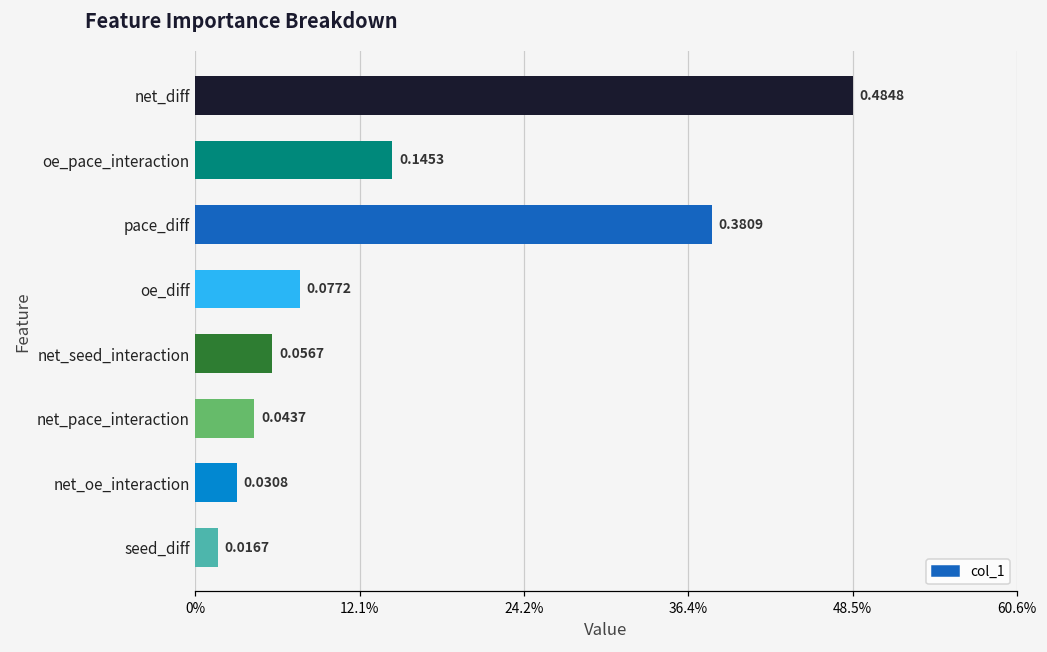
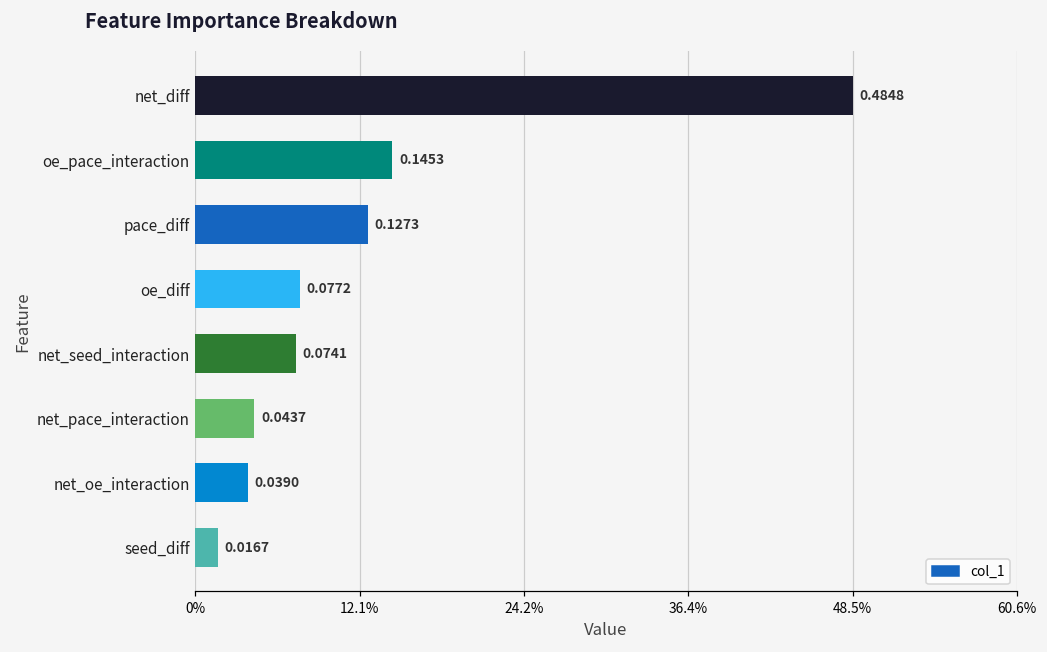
  {
    "net_diff": 0.4848,
    "oe_pace_interaction": 0.1453,
-   "pace_diff": 0.3809,
+   "pace_diff": 0.1273,
    "oe_diff": 0.0772,
-   "net_seed_interaction": 0.0567,
+   "net_seed_interaction": 0.0741,
    "net_pace_interaction": 0.0437,
-   "net_oe_interaction": 0.0308,
+   "net_oe_interaction": 0.0390,
    "seed_diff": 0.0167
  }
